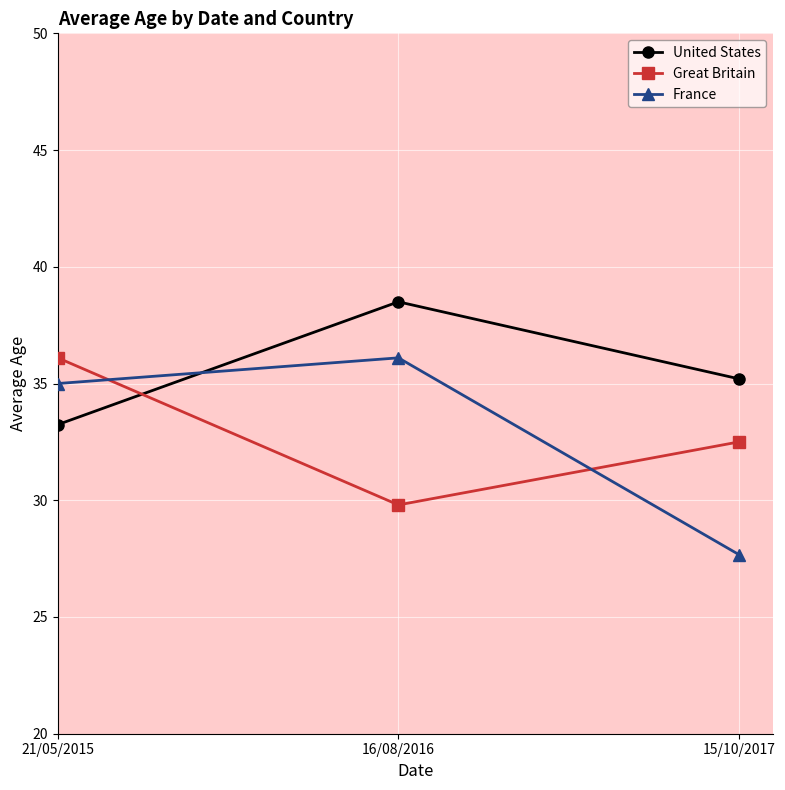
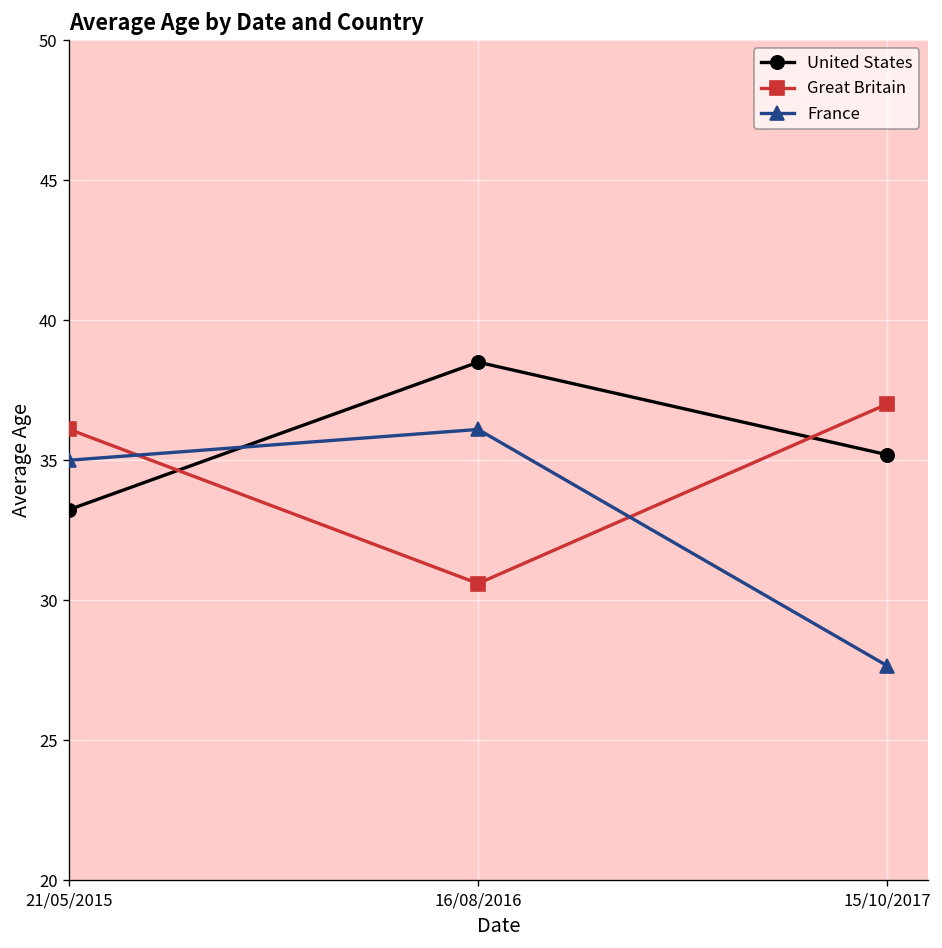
  {
    "United States": {
      "21/05/2015": 33.2,
      "16/08/2016": 38.5,
      "15/10/2017": 35.2
    },
    "Great Britain": {
      "21/05/2015": 36.1,
-     "16/08/2016": 29.8,
-     "15/10/2017": 32.5
+     "16/08/2016": 30.6,
+     "15/10/2017": 37.0
    },
    "France": {
      "21/05/2015": 35.0,
      "16/08/2016": 36.1,
      "15/10/2017": 27.7
    }
  }
